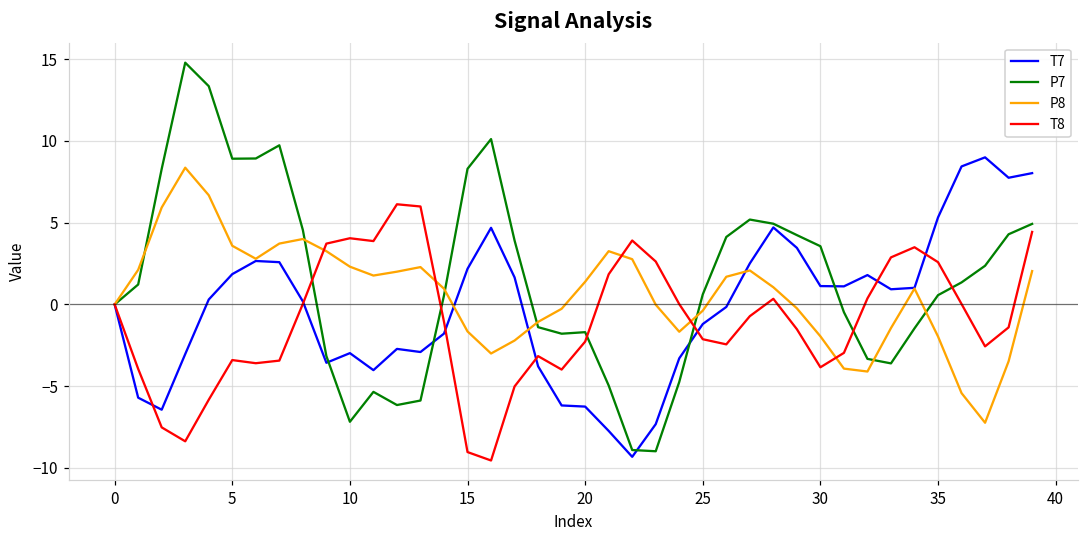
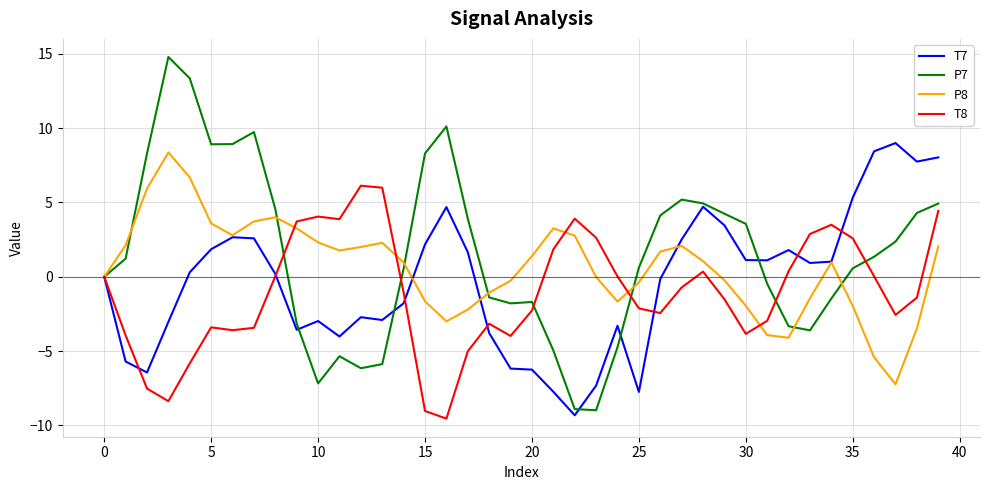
  {
    "T7": {
      "5": 1.9,
      "10": -3.0,
      "15": 2.2,
      "20": -6.2,
-     "25": -1.2,
+     "25": -7.7,
      "30": 1.1,
      "35": 5.3
    },
    "P7": {
      "5": 8.9,
      "10": -7.2,
      "15": 8.3,
      "20": -1.7,
      "25": 0.6,
      "30": 3.6,
      "35": 0.6
    },
    "P8": {
      "5": 3.6,
      "10": 2.3,
      "15": -1.7,
      "20": 1.4,
      "25": -0.4,
      "30": -1.9,
      "35": -2.0
    },
    "T8": {
      "5": -3.4,
      "10": 4.1,
      "15": -9.0,
      "20": -2.3,
      "25": -2.1,
      "30": -3.8,
      "35": 2.6
    }
  }
